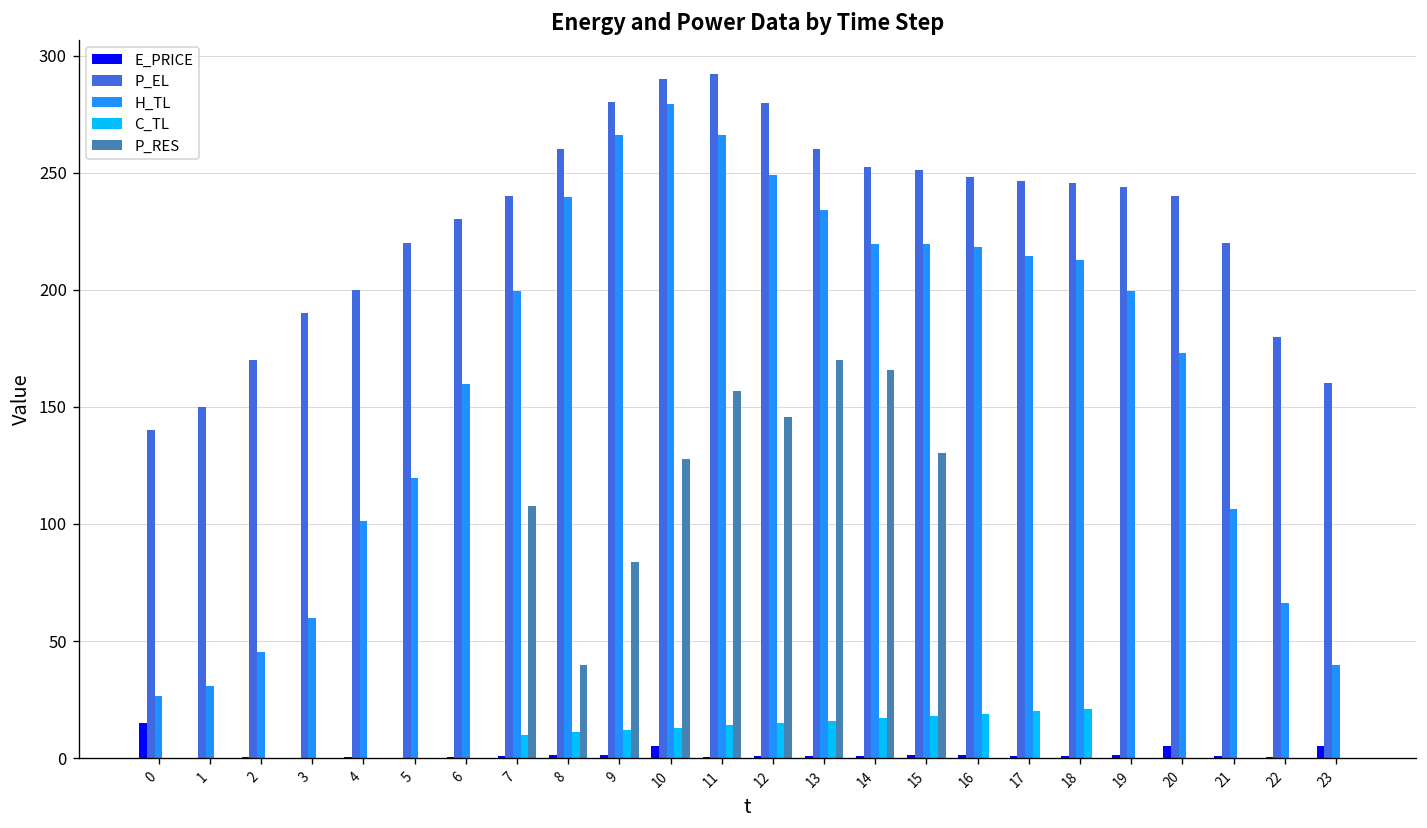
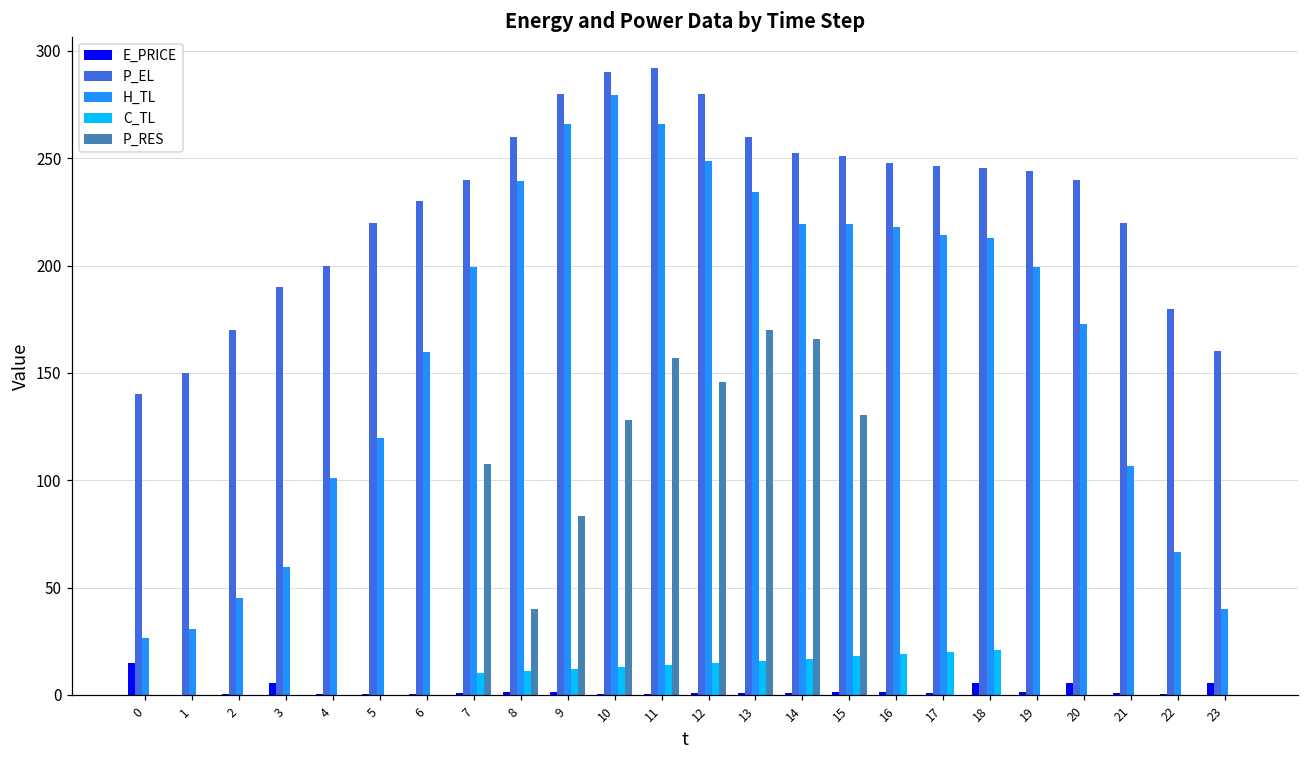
  {
    "E_PRICE": {
      "0": 15,
-     "3": 0,
-     "10": 5,
-     "18": 1,
+     "3": 5,
+     "10": 1,
+     "18": 6,
      "19": 1,
      "20": 5,
      "23": 5
    }
  }
